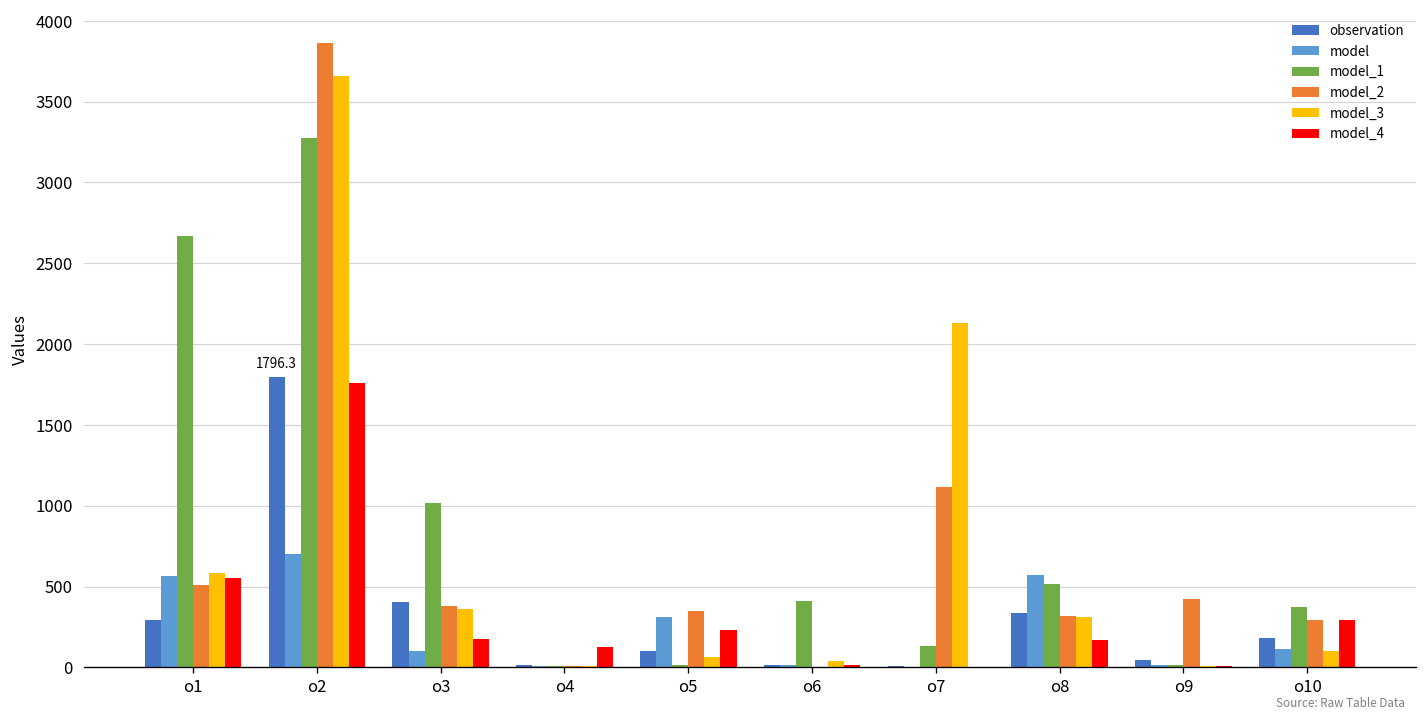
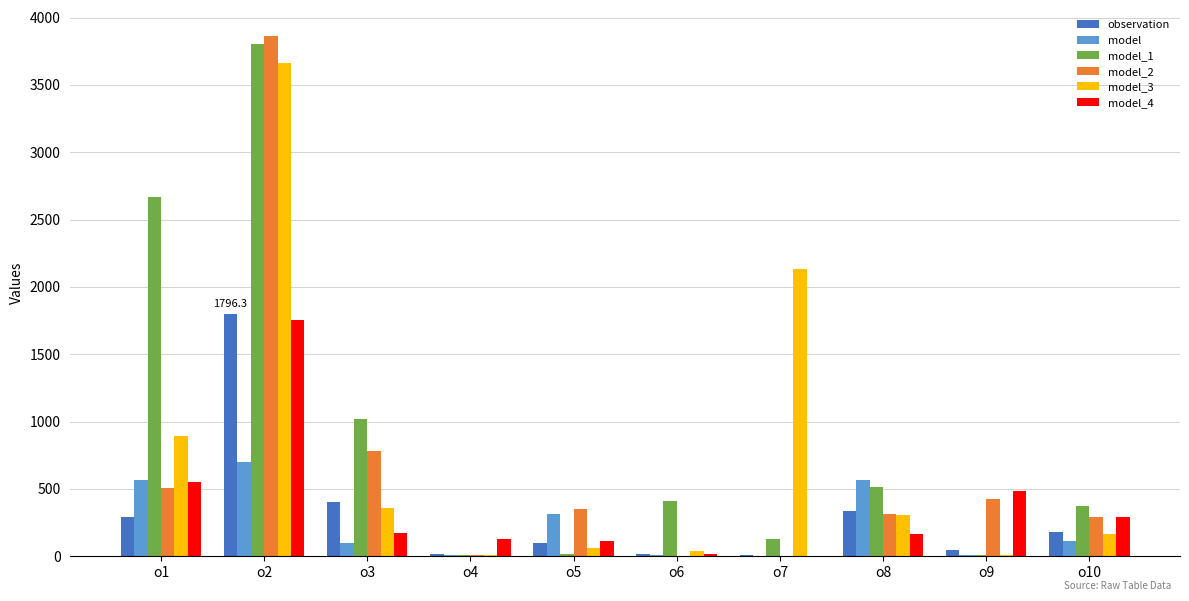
  {
    "model_1": {
      "o1": 2670,
-     "o2": 3270,
+     "o2": 3810,
      "o3": 1020,
      "o6": 410,
      "o7": 130,
      "o8": 510,
      "o10": 370
    },
    "model_2": {
      "o1": 510,
      "o2": 3860,
-     "o3": 380,
+     "o3": 780,
      "o5": 350,
-     "o7": 1110,
+     "o7": 0,
      "o8": 320,
      "o9": 420,
      "o10": 290
    },
    "model_3": {
-     "o1": 580,
+     "o1": 890,
      "o2": 3660,
      "o3": 360,
      "o5": 60,
      "o6": 40,
      "o7": 2130,
      "o8": 310,
-     "o10": 100
+     "o10": 160
    },
    "model_4": {
      "o1": 550,
      "o2": 1760,
      "o3": 170,
      "o4": 130,
-     "o5": 230,
+     "o5": 110,
      "o8": 170,
-     "o9": 10,
+     "o9": 480,
      "o10": 290
    }
  }
